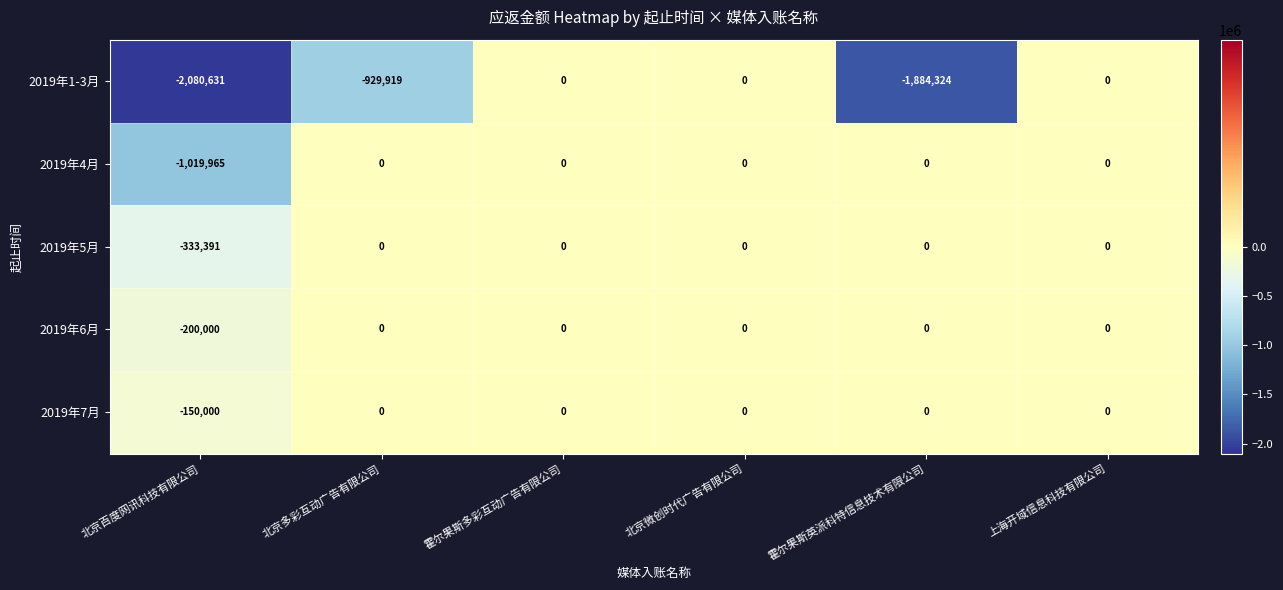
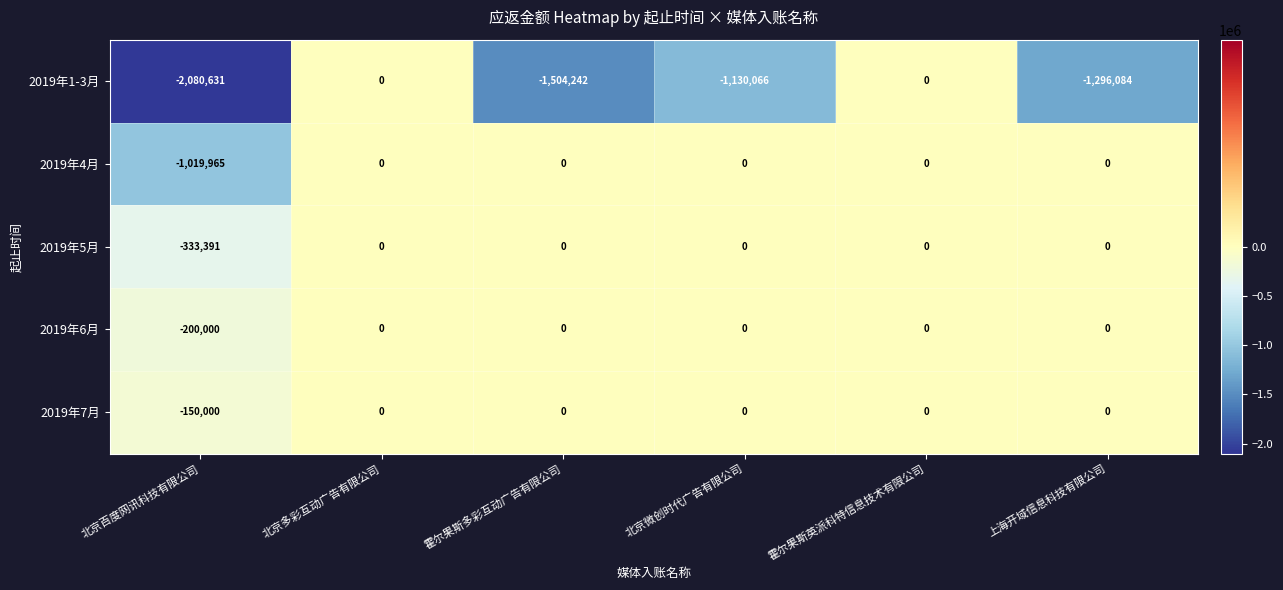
  {
    "2019年1-3月": {
      "北京百度网讯科技有限公司": "-2,080,631",
-     "北京多彩互动广告有限公司": "-929,919",
-     "霍尔果斯多彩互动广告有限公司": "0",
-     "北京微创时代广告有限公司": "0",
-     "霍尔果斯英派科特信息技术有限公司": "-1,884,324",
-     "上海开域信息科技有限公司": "0"
+     "北京多彩互动广告有限公司": "0",
+     "霍尔果斯多彩互动广告有限公司": "-1,504,242",
+     "北京微创时代广告有限公司": "-1,130,066",
+     "霍尔果斯英派科特信息技术有限公司": "0",
+     "上海开域信息科技有限公司": "-1,296,084"
    },
    "2019年4月": {
      "北京百度网讯科技有限公司": "-1,019,965",
      "北京多彩互动广告有限公司": "0",
      "霍尔果斯多彩互动广告有限公司": "0",
      "北京微创时代广告有限公司": "0",
      "霍尔果斯英派科特信息技术有限公司": "0",
      "上海开域信息科技有限公司": "0"
    },
    "2019年5月": {
      "北京百度网讯科技有限公司": "-333,391",
      "北京多彩互动广告有限公司": "0",
      "霍尔果斯多彩互动广告有限公司": "0",
      "北京微创时代广告有限公司": "0",
      "霍尔果斯英派科特信息技术有限公司": "0",
      "上海开域信息科技有限公司": "0"
    },
    "2019年6月": {
      "北京百度网讯科技有限公司": "-200,000",
      "北京多彩互动广告有限公司": "0",
      "霍尔果斯多彩互动广告有限公司": "0",
      "北京微创时代广告有限公司": "0",
      "霍尔果斯英派科特信息技术有限公司": "0",
      "上海开域信息科技有限公司": "0"
    },
    "2019年7月": {
      "北京百度网讯科技有限公司": "-150,000",
      "北京多彩互动广告有限公司": "0",
      "霍尔果斯多彩互动广告有限公司": "0",
      "北京微创时代广告有限公司": "0",
      "霍尔果斯英派科特信息技术有限公司": "0",
      "上海开域信息科技有限公司": "0"
    }
  }
